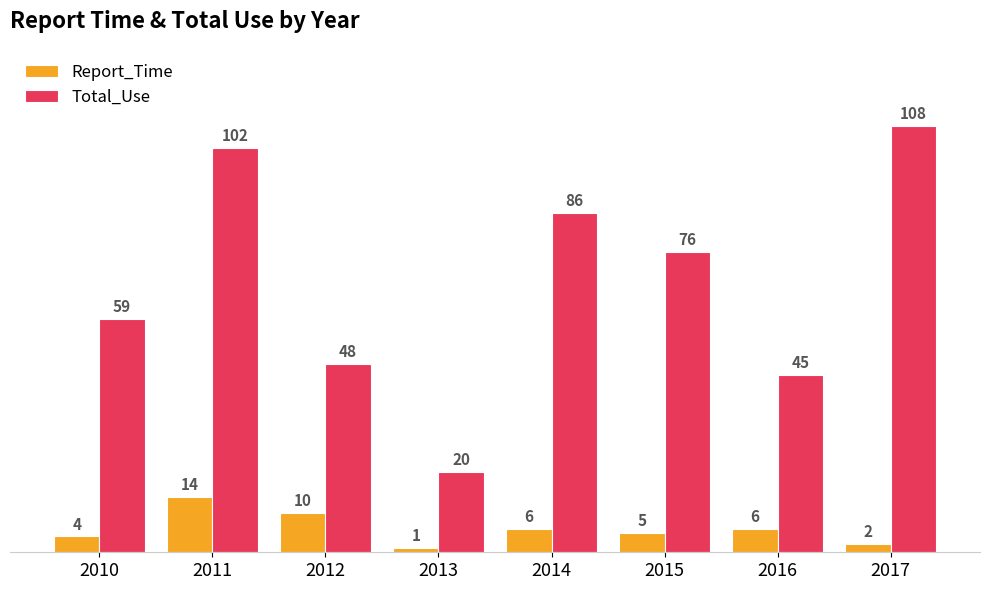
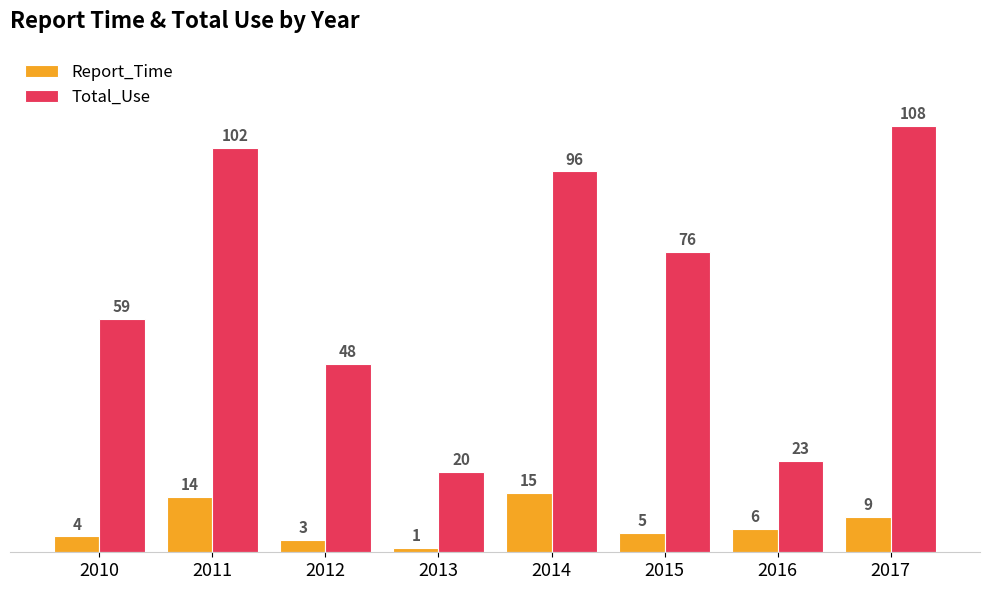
  {
    "Report_Time": {
      "2010": 4,
      "2011": 14,
-     "2012": 10,
+     "2012": 3,
      "2013": 1,
-     "2014": 6,
+     "2014": 15,
      "2015": 5,
      "2016": 6,
-     "2017": 2
+     "2017": 9
    },
    "Total_Use": {
      "2010": 59,
      "2011": 102,
      "2012": 48,
      "2013": 20,
-     "2014": 86,
+     "2014": 96,
      "2015": 76,
-     "2016": 45,
+     "2016": 23,
      "2017": 108
    }
  }
